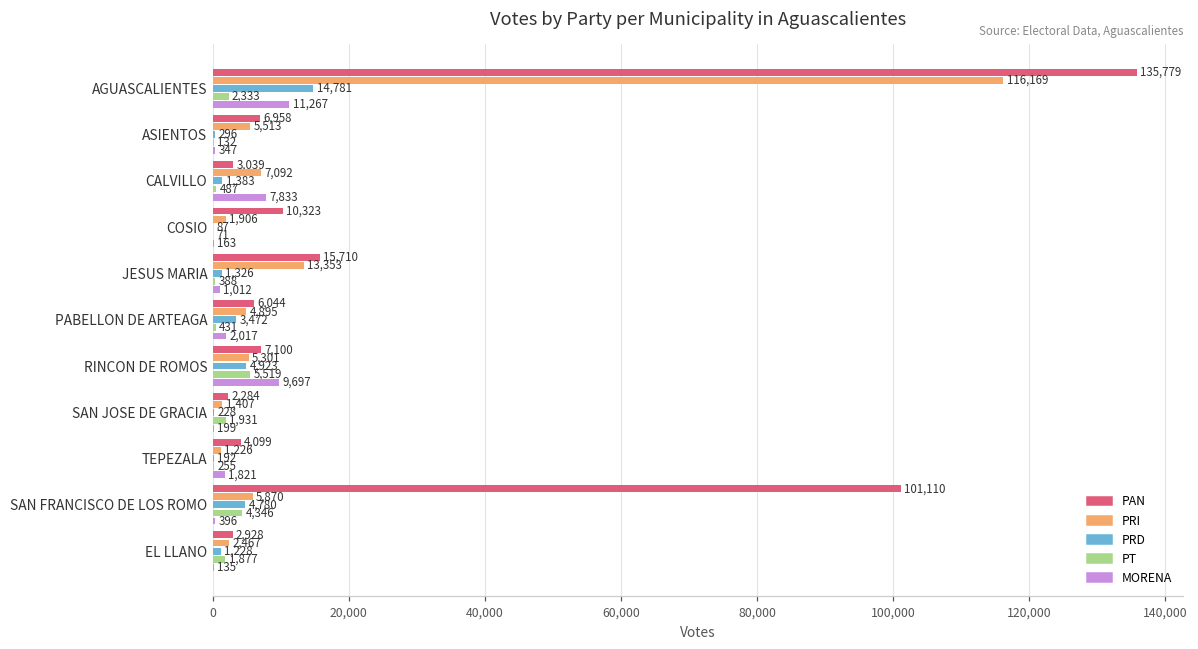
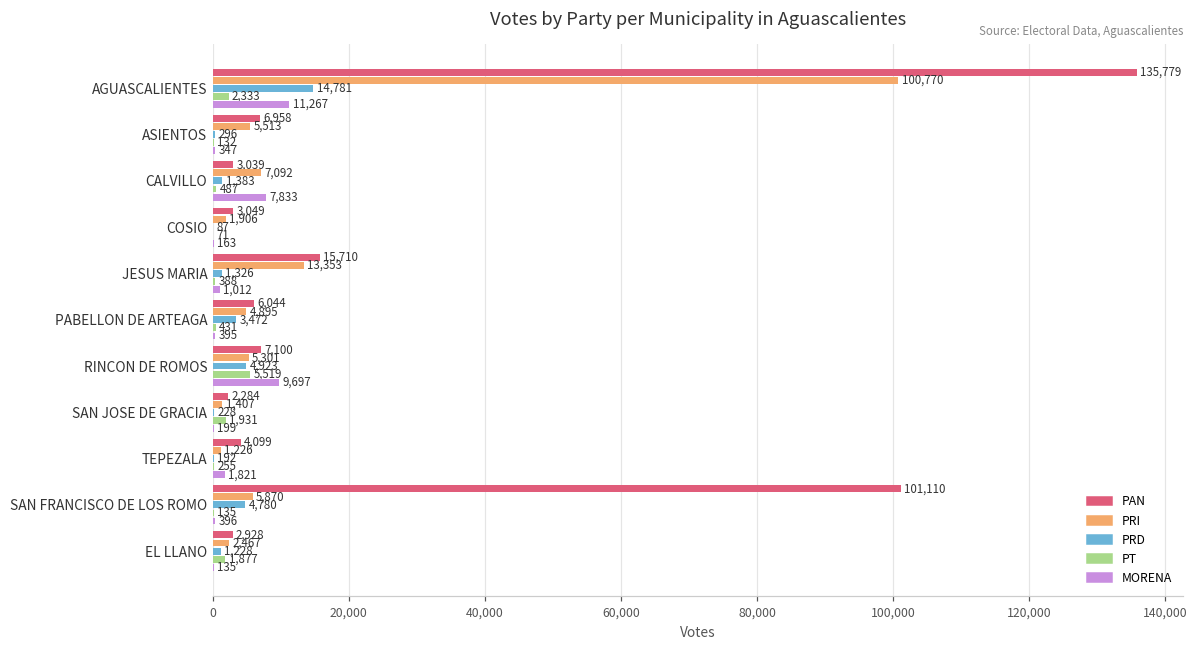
  {
    "PAN": {
      "AGUASCALIENTES": "135,779",
      "CALVILLO": "3,039",
-     "COSIO": "10,323",
+     "COSIO": "3,049",
      "JESUS MARIA": "15,710",
      "RINCON DE ROMOS": "7,100",
      "TEPEZALA": "4,099",
      "SAN FRANCISCO DE LOS ROMO": "101,110"
    },
    "PRI": {
-     "AGUASCALIENTES": "116,169",
+     "AGUASCALIENTES": "100,770",
      "CALVILLO": "7,092",
      "JESUS MARIA": "13,353",
      "TEPEZALA": "1,226"
    },
    "PRD": {
      "AGUASCALIENTES": "14,781",
      "CALVILLO": "1,383",
      "JESUS MARIA": "1,326"
    },
    "PT": {
      "AGUASCALIENTES": "2,333",
      "SAN JOSE DE GRACIA": "1,931",
-     "SAN FRANCISCO DE LOS ROMO": "4,346"
+     "SAN FRANCISCO DE LOS ROMO": "135"
    },
    "MORENA": {
      "AGUASCALIENTES": "11,267",
      "CALVILLO": "7,833",
      "JESUS MARIA": "1,012",
-     "PABELLON DE ARTEAGA": "2,017",
+     "PABELLON DE ARTEAGA": "395",
      "RINCON DE ROMOS": "9,697",
      "SAN JOSE DE GRACIA": "199",
      "TEPEZALA": "1,821",
      "EL LLANO": "135"
    }
  }
